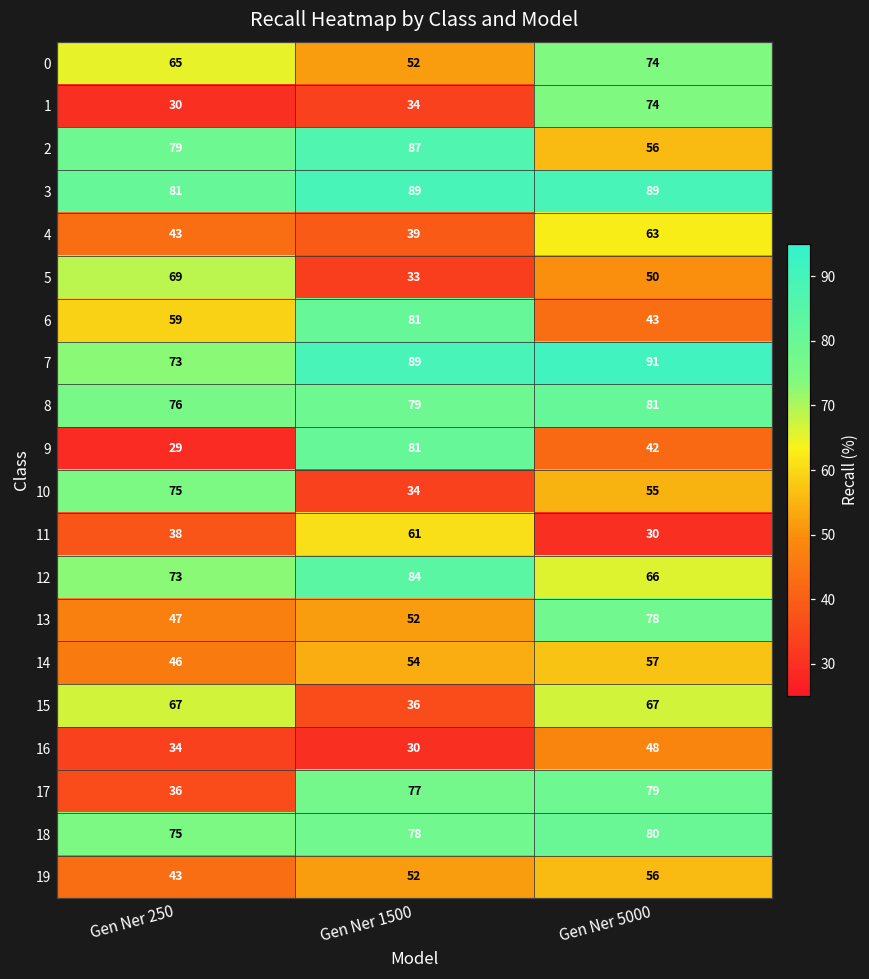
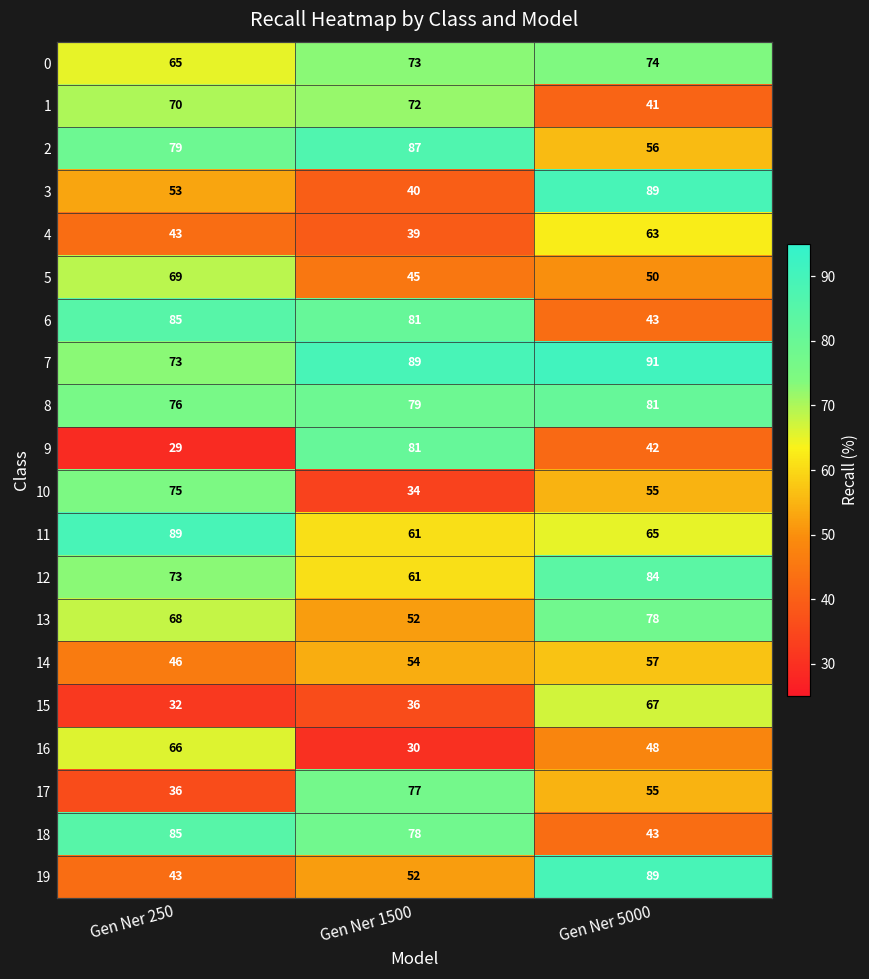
  {
    "0": {
      "Gen Ner 250": 65,
-     "Gen Ner 1500": 52,
+     "Gen Ner 1500": 73,
      "Gen Ner 5000": 74
    },
    "1": {
-     "Gen Ner 250": 30,
-     "Gen Ner 1500": 34,
-     "Gen Ner 5000": 74
+     "Gen Ner 250": 70,
+     "Gen Ner 1500": 72,
+     "Gen Ner 5000": 41
    },
    "2": {
      "Gen Ner 250": 79,
      "Gen Ner 1500": 87,
      "Gen Ner 5000": 56
    },
    "3": {
-     "Gen Ner 250": 81,
-     "Gen Ner 1500": 89,
+     "Gen Ner 250": 53,
+     "Gen Ner 1500": 40,
      "Gen Ner 5000": 89
    },
    "4": {
      "Gen Ner 250": 43,
      "Gen Ner 1500": 39,
      "Gen Ner 5000": 63
    },
    "5": {
      "Gen Ner 250": 69,
-     "Gen Ner 1500": 33,
+     "Gen Ner 1500": 45,
      "Gen Ner 5000": 50
    },
    "6": {
-     "Gen Ner 250": 59,
+     "Gen Ner 250": 85,
      "Gen Ner 1500": 81,
      "Gen Ner 5000": 43
    },
    "7": {
      "Gen Ner 250": 73,
      "Gen Ner 1500": 89,
      "Gen Ner 5000": 91
    },
    "8": {
      "Gen Ner 250": 76,
      "Gen Ner 1500": 79,
      "Gen Ner 5000": 81
    },
    "9": {
      "Gen Ner 250": 29,
      "Gen Ner 1500": 81,
      "Gen Ner 5000": 42
    },
    "10": {
      "Gen Ner 250": 75,
      "Gen Ner 1500": 34,
      "Gen Ner 5000": 55
    },
    "11": {
-     "Gen Ner 250": 38,
+     "Gen Ner 250": 89,
      "Gen Ner 1500": 61,
-     "Gen Ner 5000": 30
+     "Gen Ner 5000": 65
    },
    "12": {
      "Gen Ner 250": 73,
-     "Gen Ner 1500": 84,
-     "Gen Ner 5000": 66
+     "Gen Ner 1500": 61,
+     "Gen Ner 5000": 84
    },
    "13": {
-     "Gen Ner 250": 47,
+     "Gen Ner 250": 68,
      "Gen Ner 1500": 52,
      "Gen Ner 5000": 78
    },
    "14": {
      "Gen Ner 250": 46,
      "Gen Ner 1500": 54,
      "Gen Ner 5000": 57
    },
    "15": {
-     "Gen Ner 250": 67,
+     "Gen Ner 250": 32,
      "Gen Ner 1500": 36,
      "Gen Ner 5000": 67
    },
    "16": {
-     "Gen Ner 250": 34,
+     "Gen Ner 250": 66,
      "Gen Ner 1500": 30,
      "Gen Ner 5000": 48
    },
    "17": {
      "Gen Ner 250": 36,
      "Gen Ner 1500": 77,
-     "Gen Ner 5000": 79
+     "Gen Ner 5000": 55
    },
    "18": {
-     "Gen Ner 250": 75,
+     "Gen Ner 250": 85,
      "Gen Ner 1500": 78,
-     "Gen Ner 5000": 80
+     "Gen Ner 5000": 43
    },
    "19": {
      "Gen Ner 250": 43,
      "Gen Ner 1500": 52,
-     "Gen Ner 5000": 56
+     "Gen Ner 5000": 89
    }
  }
